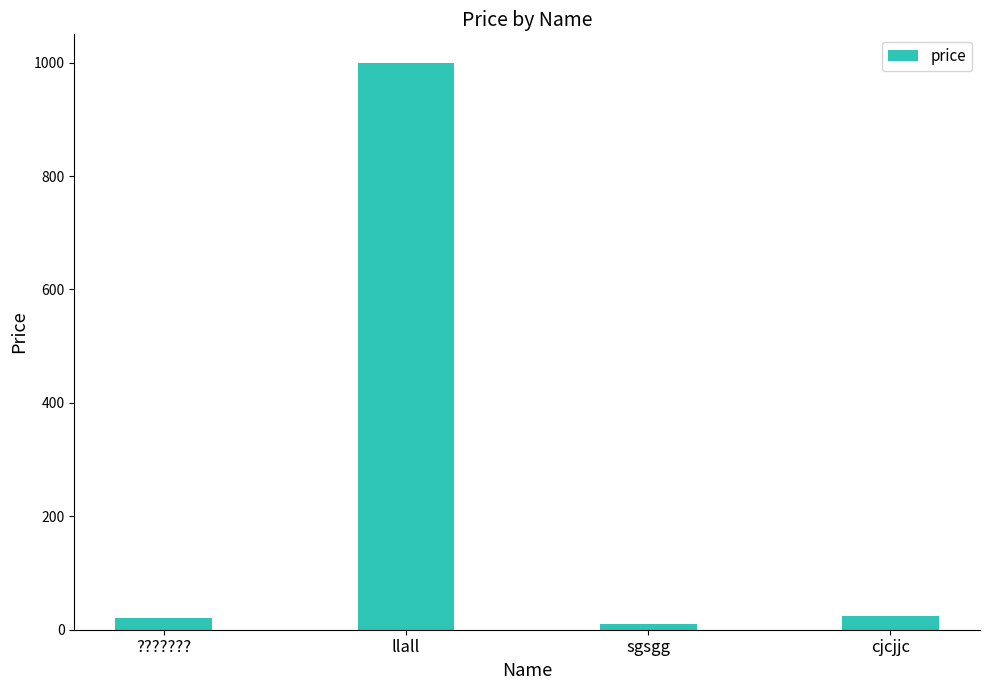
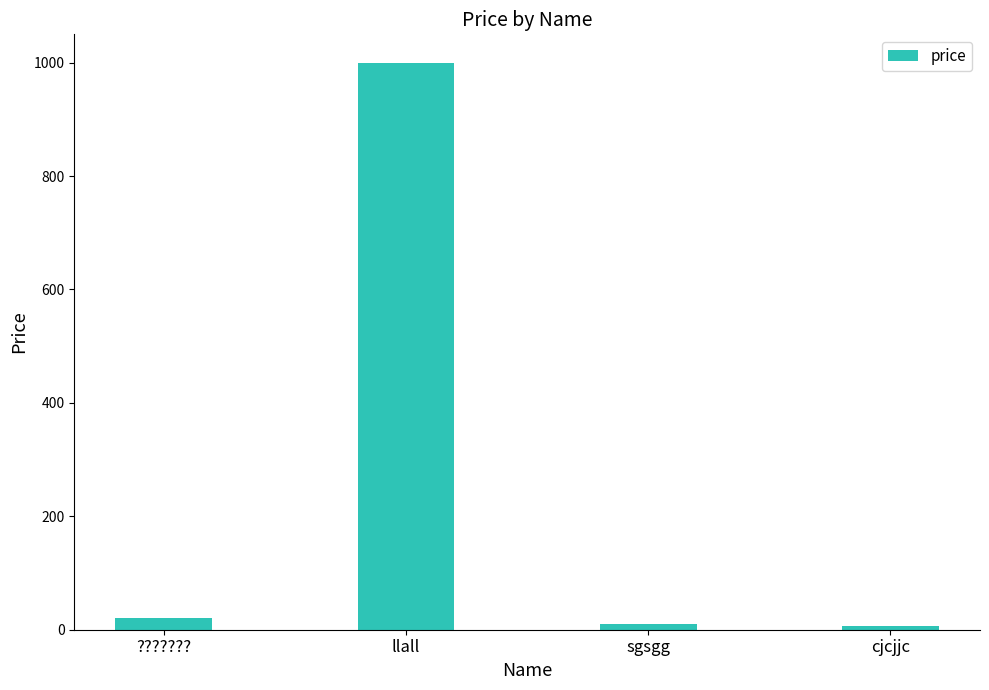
  {
    "???????": 20,
    "llall": 1000,
    "sgsgg": 10,
-   "cjcjjc": 30
+   "cjcjjc": 10
  }
